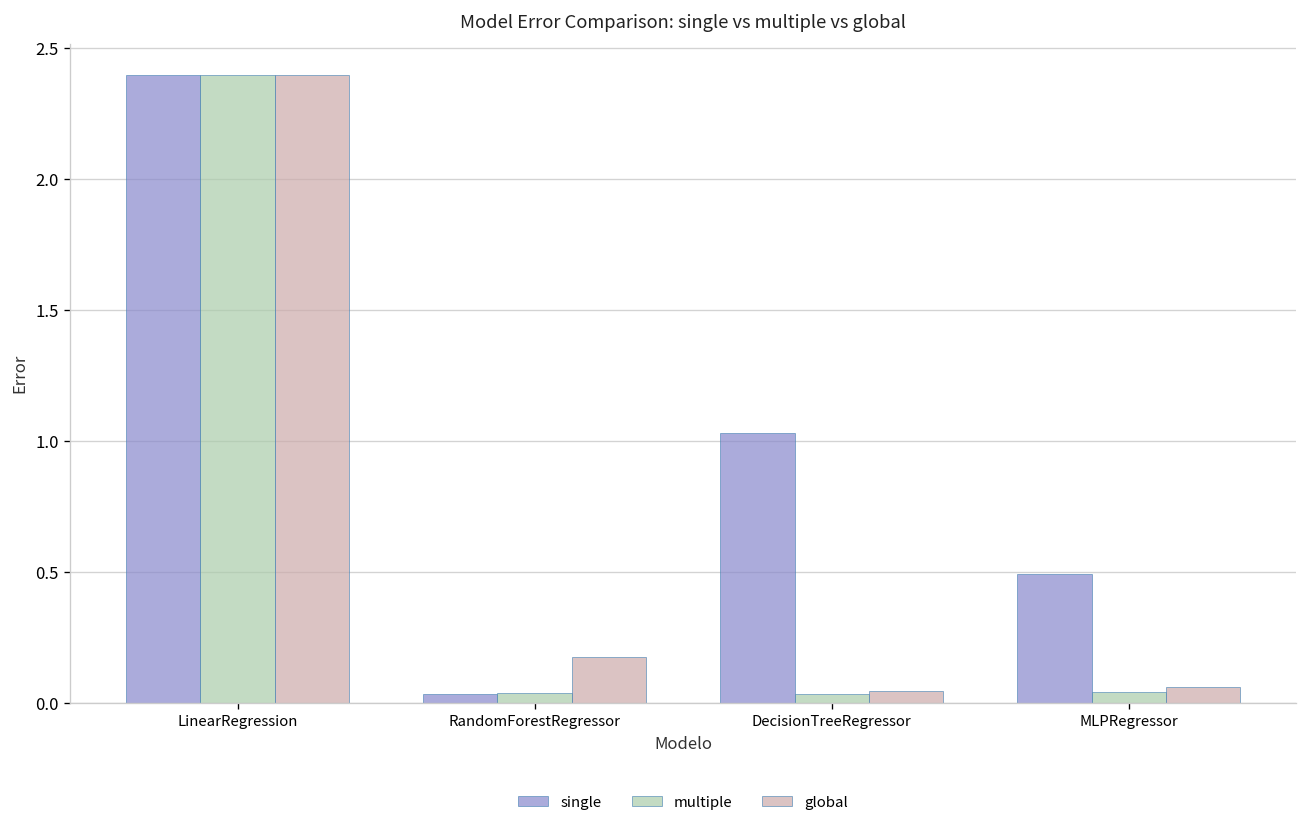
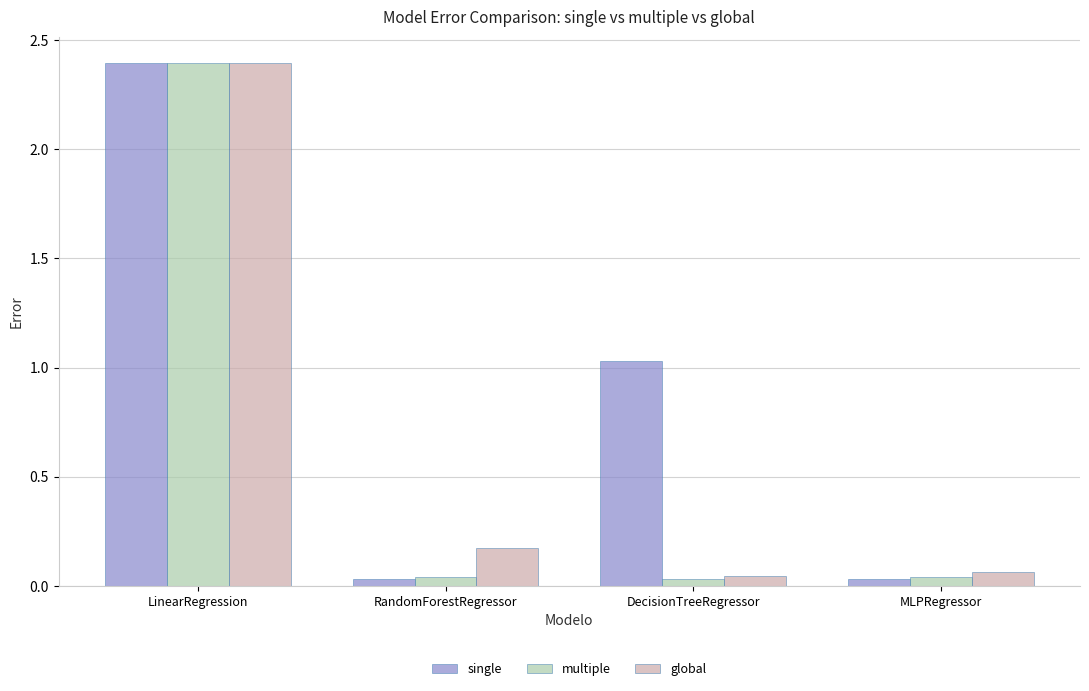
  {
    "single": {
      "LinearRegression": 2.40,
      "RandomForestRegressor": 0.03,
      "DecisionTreeRegressor": 1.03,
-     "MLPRegressor": 0.49
+     "MLPRegressor": 0.03
    }
  }
